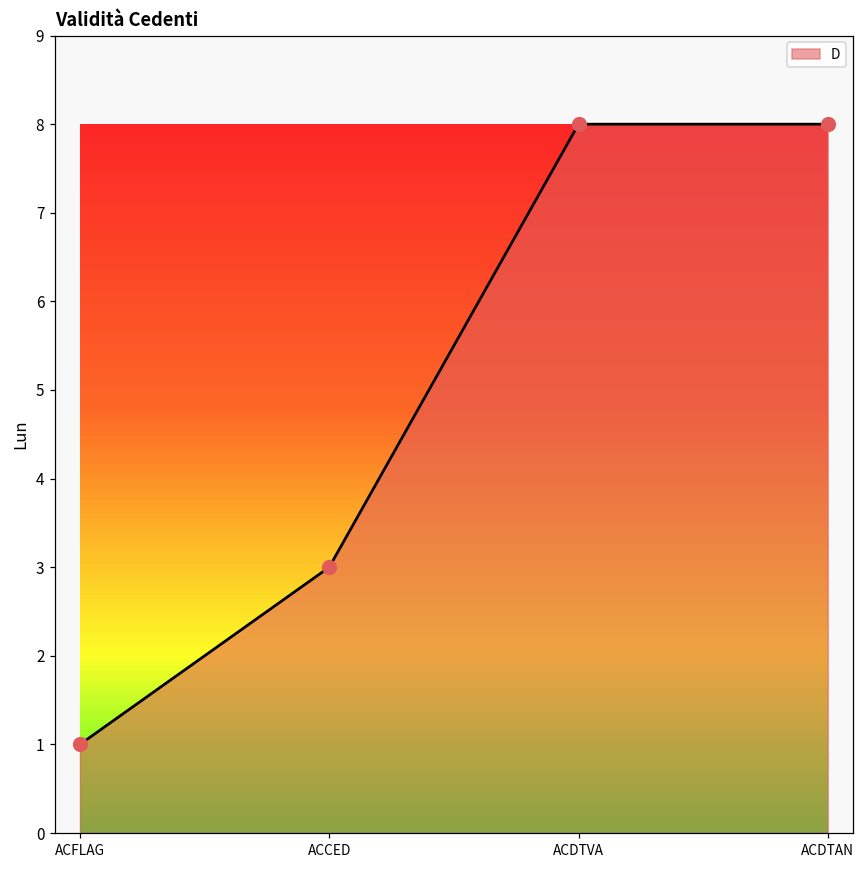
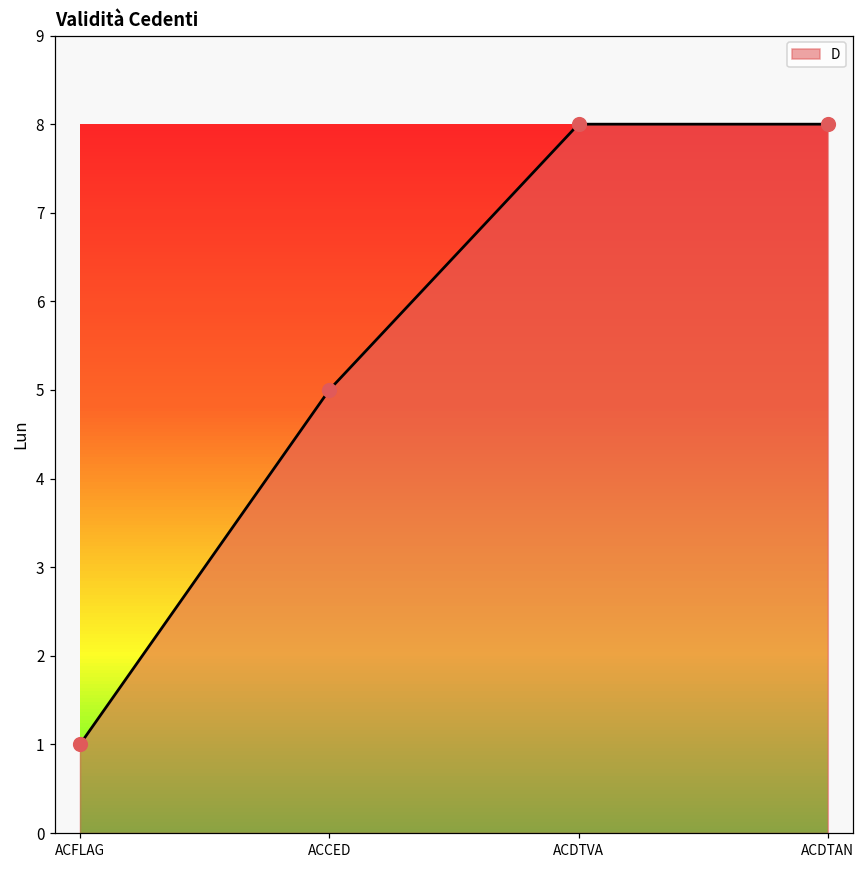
  {
    "ACFLAG": 1,
-   "ACCED": 3,
+   "ACCED": 5,
    "ACDTVA": 8,
    "ACDTAN": 8
  }
